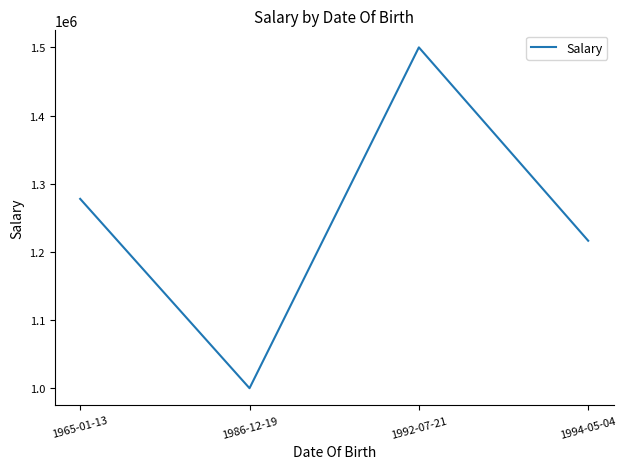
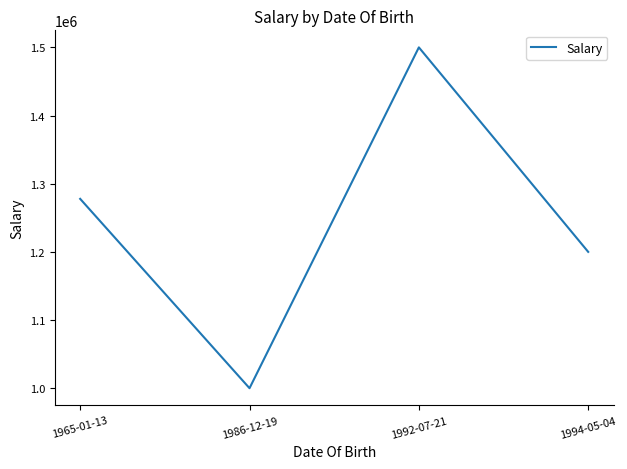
  {
    "1965-01-13": 1280000,
    "1986-12-19": 1000000,
    "1992-07-21": 1500000,
-   "1994-05-04": 1220000
+   "1994-05-04": 1200000
  }
